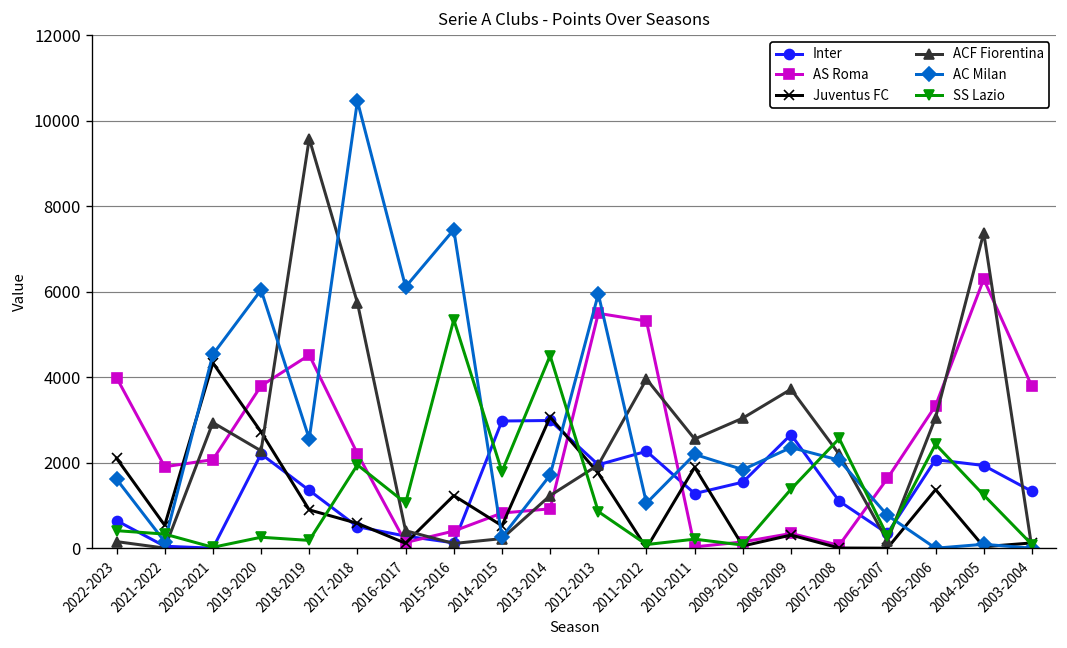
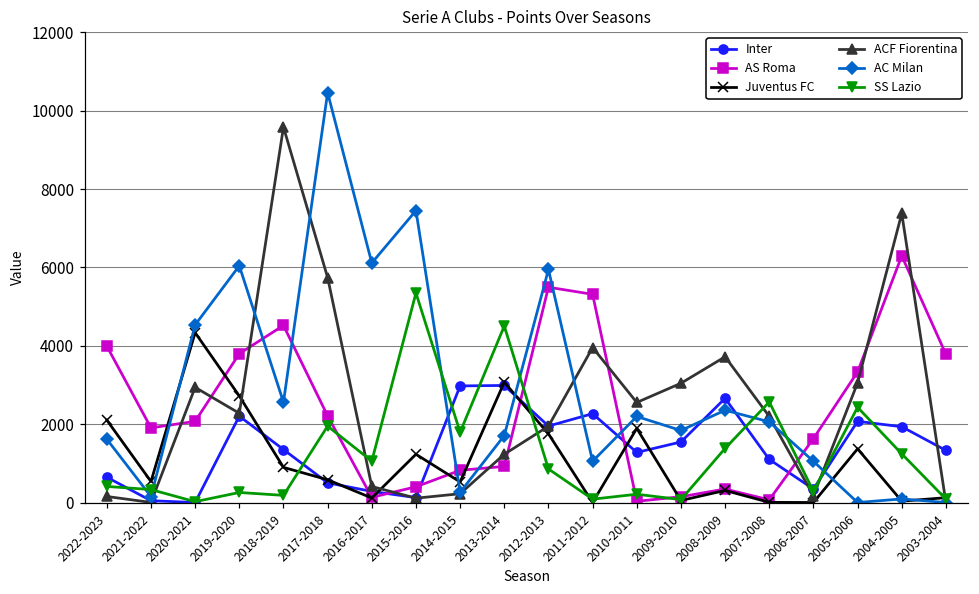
  {
    "Inter": {
      "2022-2023": 600,
      "2019-2020": 2200,
      "2018-2019": 1400,
      "2017-2018": 500,
      "2016-2017": 300,
      "2014-2015": 3000,
      "2013-2014": 3000,
      "2011-2012": 2300,
      "2010-2011": 1300,
      "2009-2010": 1500,
      "2008-2009": 2700,
      "2007-2008": 1100,
      "2005-2006": 2100,
      "2004-2005": 1900,
      "2003-2004": 1300
    },
    "AS Roma": {
      "2022-2023": 4000,
      "2021-2022": 1900,
      "2020-2021": 2100,
      "2019-2020": 3800,
      "2018-2019": 4500,
      "2017-2018": 2200,
      "2015-2016": 400,
      "2014-2015": 800,
      "2013-2014": 900,
      "2012-2013": 5500,
      "2011-2012": 5300,
      "2010-2011": 0,
      "2009-2010": 100,
      "2006-2007": 1600,
      "2005-2006": 3300,
      "2004-2005": 6300,
      "2003-2004": 3800
    },
    "Juventus FC": {
      "2022-2023": 2100,
      "2021-2022": 500,
      "2020-2021": 4300,
      "2019-2020": 2700,
      "2018-2019": 900,
      "2017-2018": 600,
      "2015-2016": 1200,
      "2014-2015": 500,
      "2013-2014": 3100,
      "2012-2013": 1800,
      "2011-2012": 0,
      "2010-2011": 1900,
      "2006-2007": 0,
      "2005-2006": 1400
    },
    "ACF Fiorentina": {
      "2022-2023": 200,
      "2020-2021": 2900,
      "2019-2020": 2300,
      "2018-2019": 9600,
      "2017-2018": 5700,
      "2016-2017": 400,
      "2013-2014": 1200,
      "2011-2012": 4000,
      "2010-2011": 2600,
      "2009-2010": 3000,
      "2008-2009": 3700,
      "2007-2008": 2200,
      "2006-2007": 200,
      "2005-2006": 3100,
      "2004-2005": 7400
    },
    "AC Milan": {
      "2022-2023": 1600,
      "2021-2022": 200,
      "2020-2021": 4500,
      "2019-2020": 6000,
      "2018-2019": 2600,
      "2017-2018": 10500,
      "2016-2017": 6100,
      "2015-2016": 7400,
      "2013-2014": 1700,
      "2012-2013": 5900,
      "2011-2012": 1100,
      "2010-2011": 2200,
      "2009-2010": 1800,
      "2008-2009": 2400,
      "2007-2008": 2100,
-     "2006-2007": 800,
+     "2006-2007": 1100,
      "2005-2006": 0
    },
    "SS Lazio": {
      "2022-2023": 400,
      "2021-2022": 300,
      "2019-2020": 300,
      "2018-2019": 200,
      "2017-2018": 1900,
      "2016-2017": 1100,
      "2015-2016": 5300,
      "2014-2015": 1800,
      "2013-2014": 4500,
      "2012-2013": 900,
      "2011-2012": 100,
      "2010-2011": 200,
      "2008-2009": 1400,
      "2007-2008": 2600,
      "2005-2006": 2400,
      "2004-2005": 1200
    }
  }
